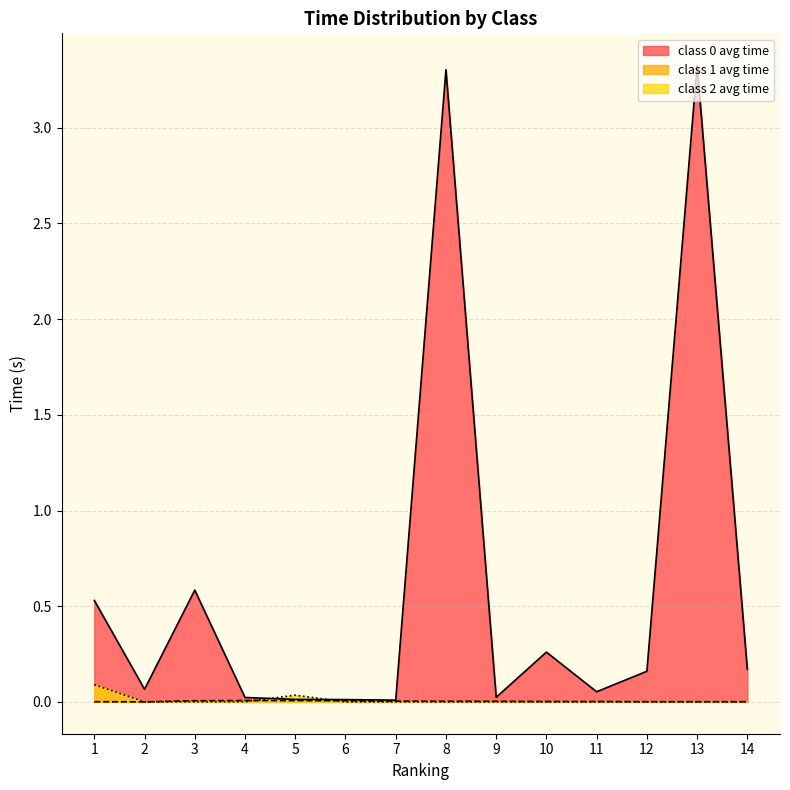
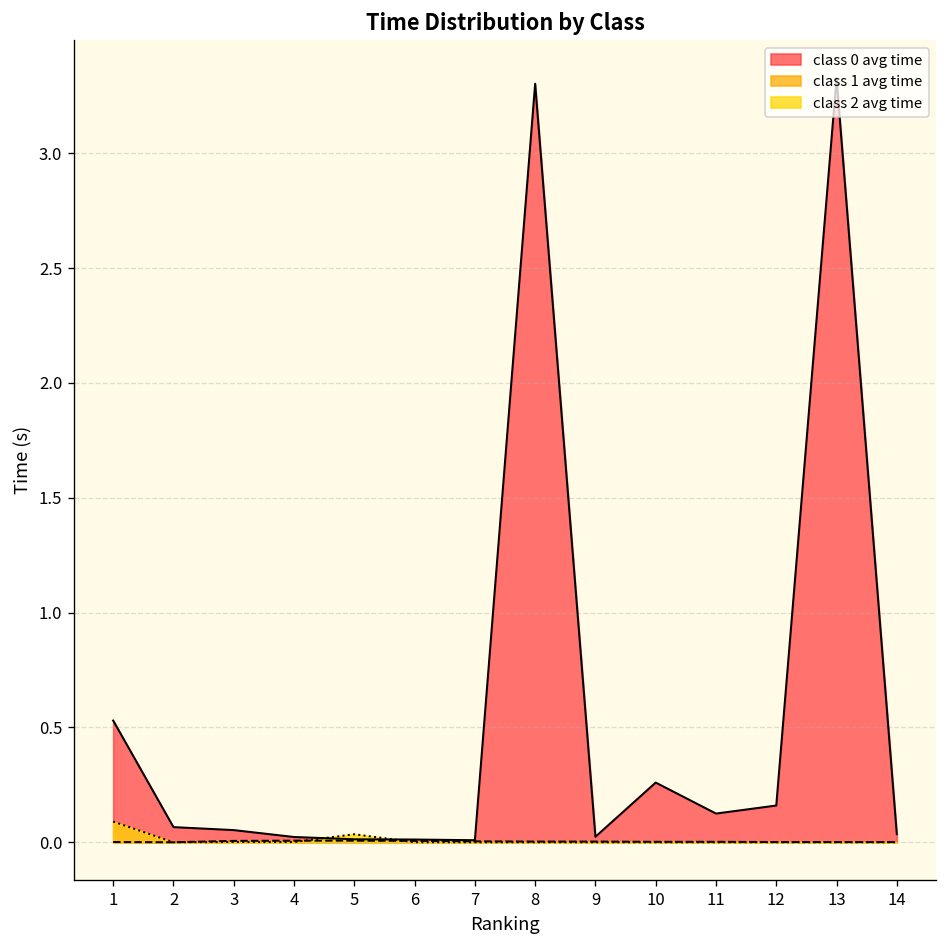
  {
    "class 0 avg time": {
      "1": 0.53,
      "2": 0.07,
-     "3": 0.58,
+     "3": 0.05,
      "4": 0.02,
      "8": 3.30,
      "9": 0.02,
      "10": 0.26,
-     "11": 0.05,
+     "11": 0.13,
      "12": 0.16,
-     "14": 0.17
+     "14": 0.04
    }
  }
